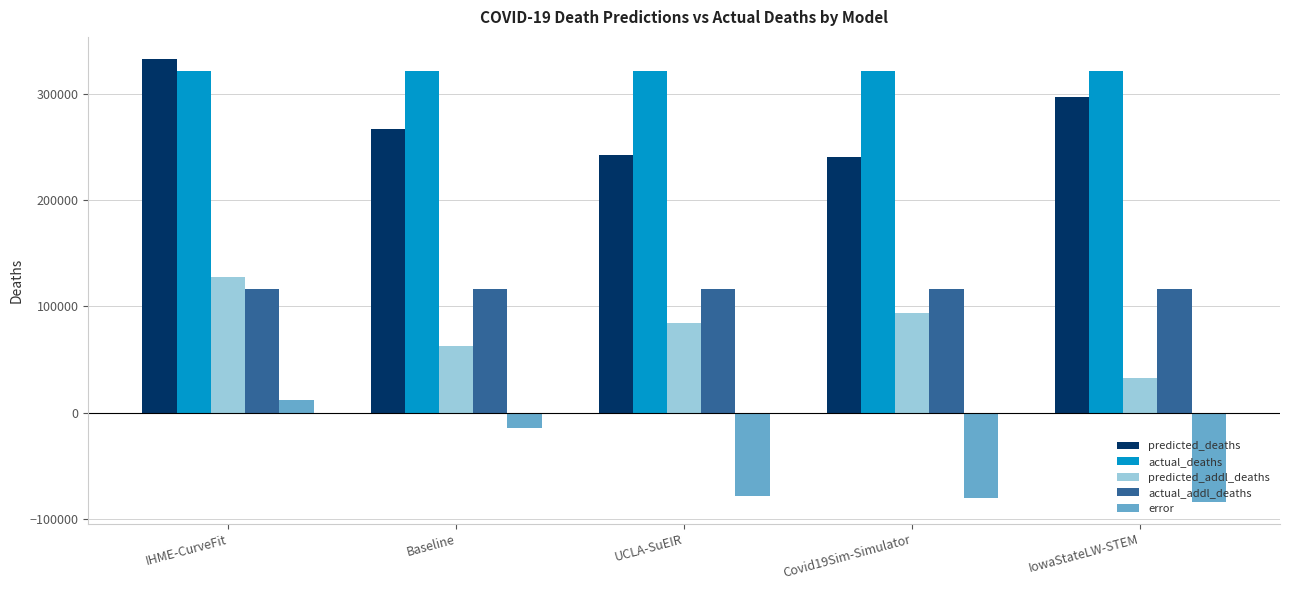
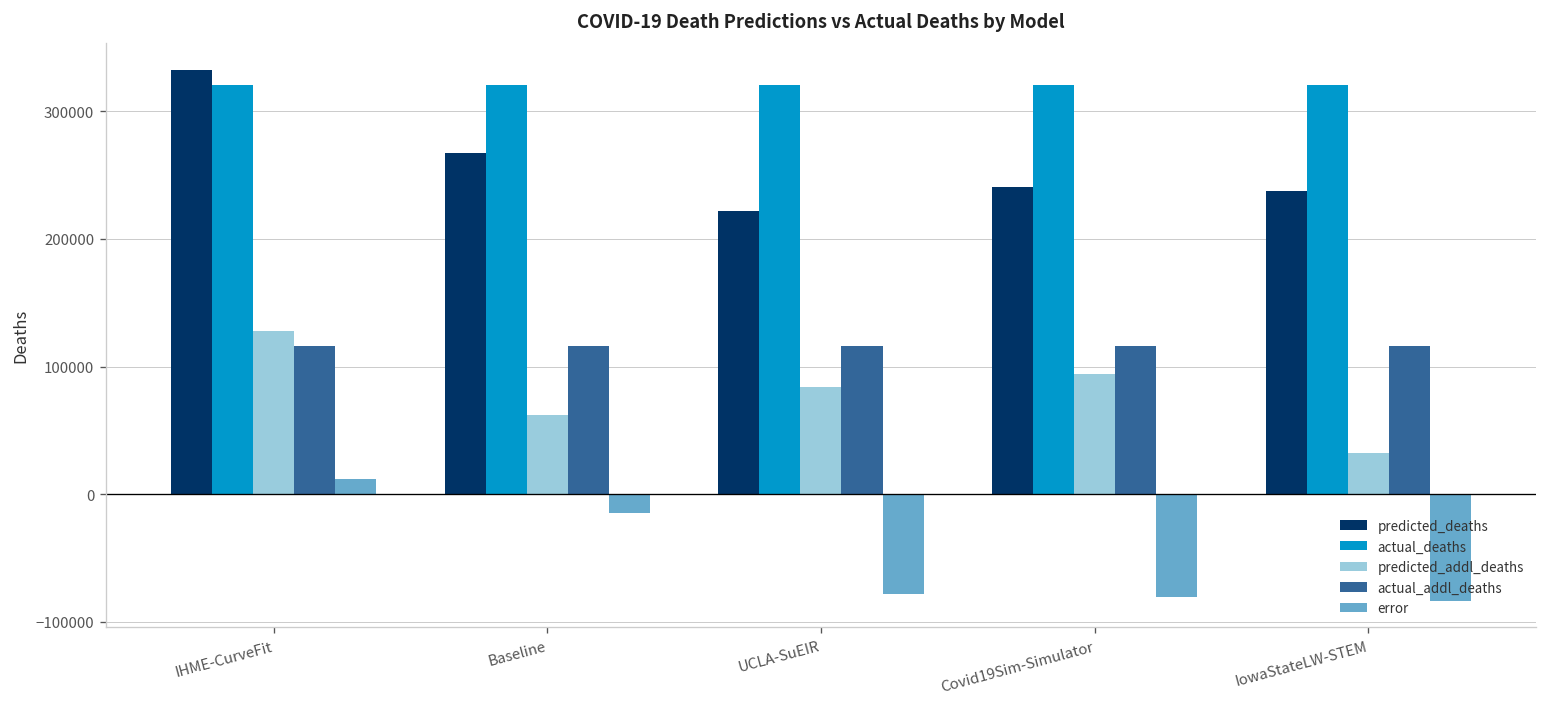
  {
    "predicted_deaths": {
      "IHME-CurveFit": 332000,
      "Baseline": 267000,
-     "UCLA-SuEIR": 242000,
+     "UCLA-SuEIR": 222000,
      "Covid19Sim-Simulator": 241000,
-     "IowaStateLW-STEM": 297000
+     "IowaStateLW-STEM": 237000
    },
    "actual_deaths": {
      "IHME-CurveFit": 321000,
      "Baseline": 321000,
      "UCLA-SuEIR": 321000,
      "Covid19Sim-Simulator": 321000,
      "IowaStateLW-STEM": 321000
    },
    "predicted_addl_deaths": {
      "IHME-CurveFit": 128000,
      "Baseline": 62000,
      "UCLA-SuEIR": 84000,
      "Covid19Sim-Simulator": 94000,
      "IowaStateLW-STEM": 32000
    },
    "actual_addl_deaths": {
      "IHME-CurveFit": 116000,
      "Baseline": 116000,
      "UCLA-SuEIR": 116000,
      "Covid19Sim-Simulator": 116000,
      "IowaStateLW-STEM": 116000
    },
    "error": {
      "IHME-CurveFit": 12000,
      "Baseline": -15000,
      "UCLA-SuEIR": -78000,
      "Covid19Sim-Simulator": -80000,
      "IowaStateLW-STEM": -84000
    }
  }
